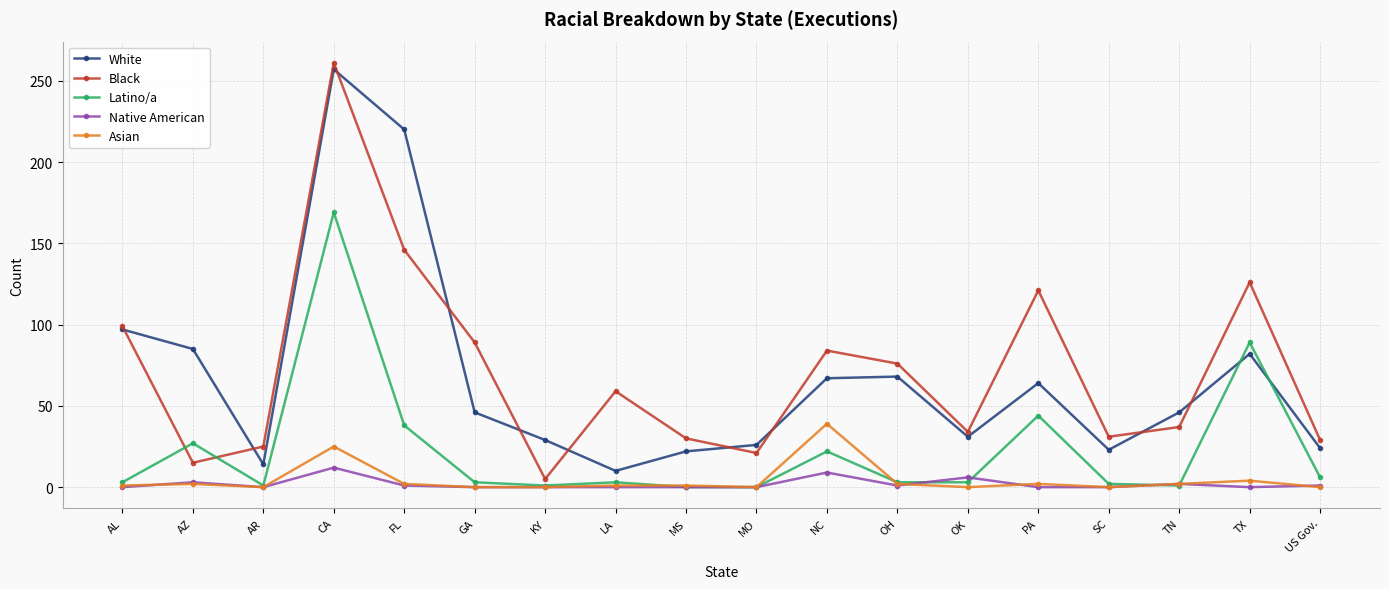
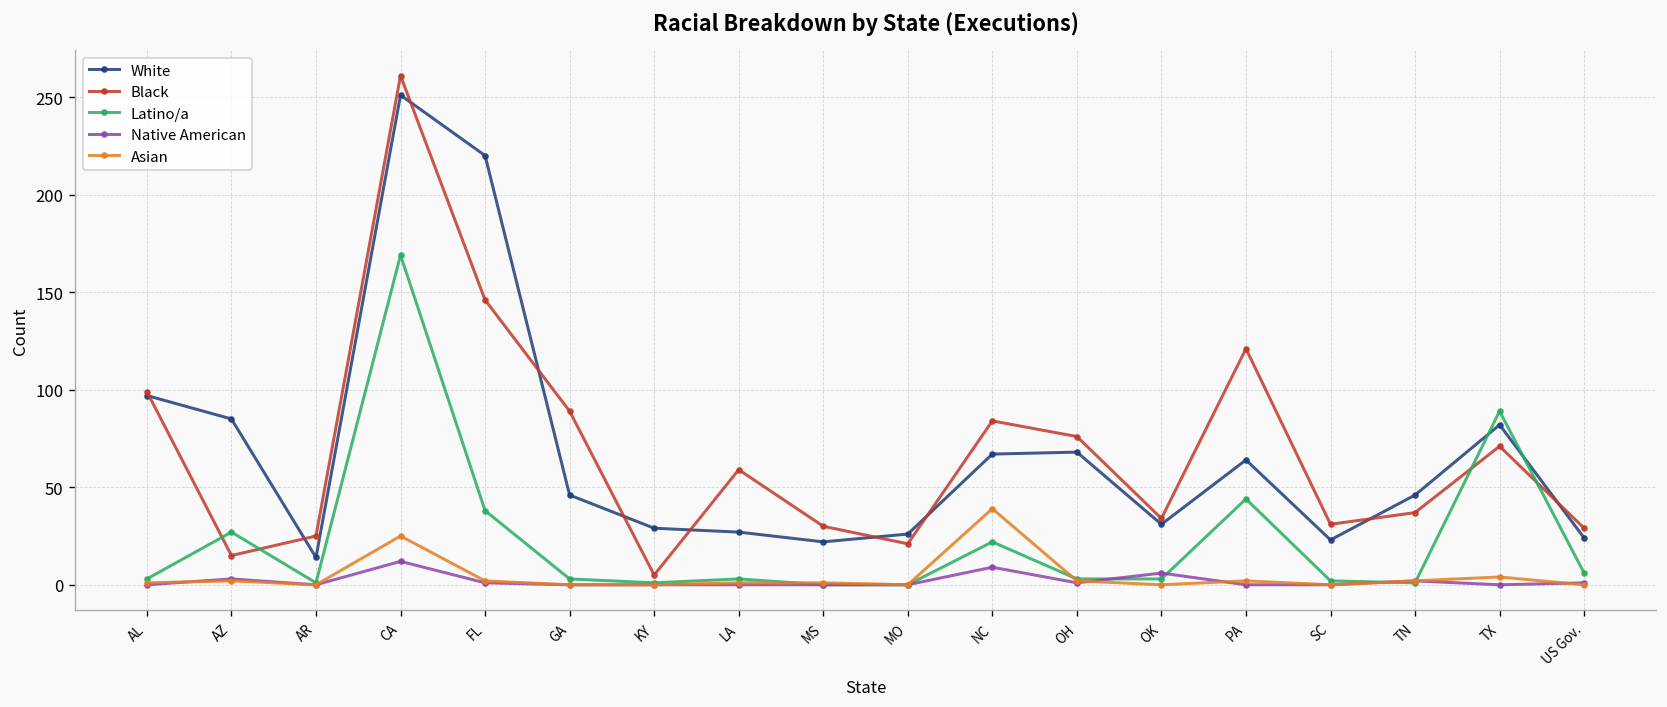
  {
    "White": {
      "AL": 97,
      "AZ": 85,
      "AR": 14,
-     "CA": 257,
+     "CA": 251,
      "FL": 220,
      "GA": 46,
      "KY": 29,
-     "LA": 10,
+     "LA": 27,
      "MS": 22,
      "MO": 26,
      "NC": 67,
      "OH": 68,
      "OK": 31,
      "PA": 64,
      "SC": 23,
      "TN": 46,
      "TX": 82,
      "US Gov.": 24
    },
    "Black": {
      "AL": 99,
      "AZ": 15,
      "AR": 25,
      "CA": 261,
      "FL": 146,
      "GA": 89,
      "KY": 5,
      "LA": 59,
      "MS": 30,
      "MO": 21,
      "NC": 84,
      "OH": 76,
      "OK": 34,
      "PA": 121,
      "SC": 31,
      "TN": 37,
-     "TX": 126,
+     "TX": 71,
      "US Gov.": 29
    },
    "Latino/a": {
      "AL": 3,
      "AZ": 27,
      "CA": 169,
      "FL": 38,
      "GA": 3,
      "LA": 3,
      "NC": 22,
      "OK": 3,
      "PA": 44,
      "SC": 2,
      "TX": 89,
      "US Gov.": 6
    },
    "Native American": {
      "CA": 12,
      "NC": 9,
      "OK": 6,
      "PA": 0,
      "TX": 0
    },
    "Asian": {
      "CA": 25,
      "NC": 39,
      "OK": 0,
      "PA": 2,
      "TX": 4
    }
  }
